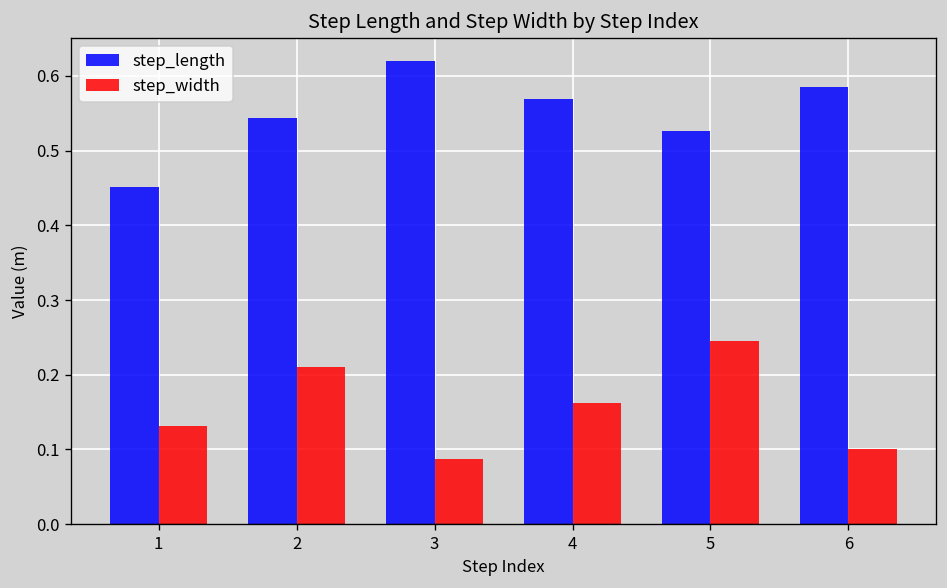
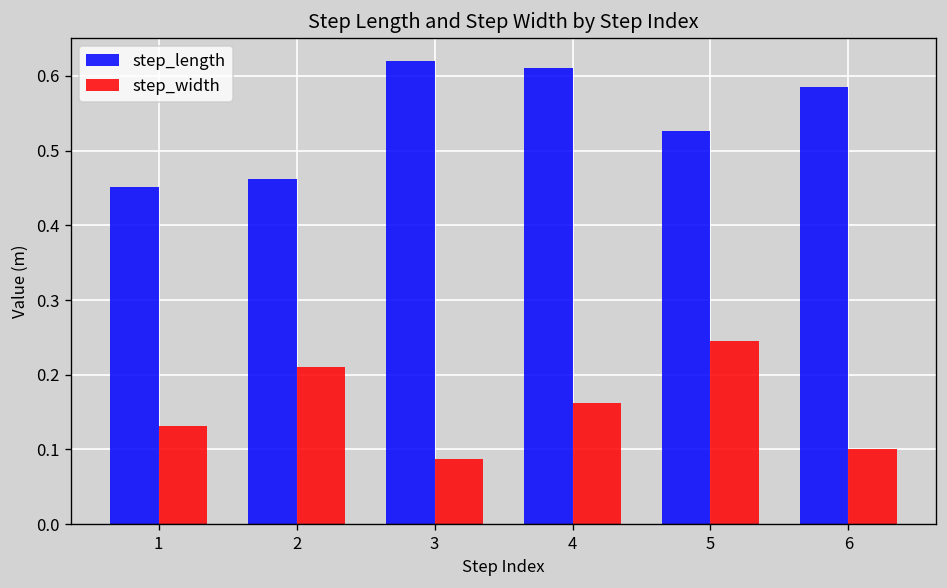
  {
    "step_length": {
      "1": 0.45,
-     "2": 0.54,
+     "2": 0.46,
      "3": 0.62,
-     "4": 0.57,
+     "4": 0.61,
      "5": 0.53,
      "6": 0.59
    },
    "step_width": {
      "1": 0.13,
      "2": 0.21,
      "3": 0.09,
      "4": 0.16,
      "5": 0.24,
      "6": 0.10
    }
  }
